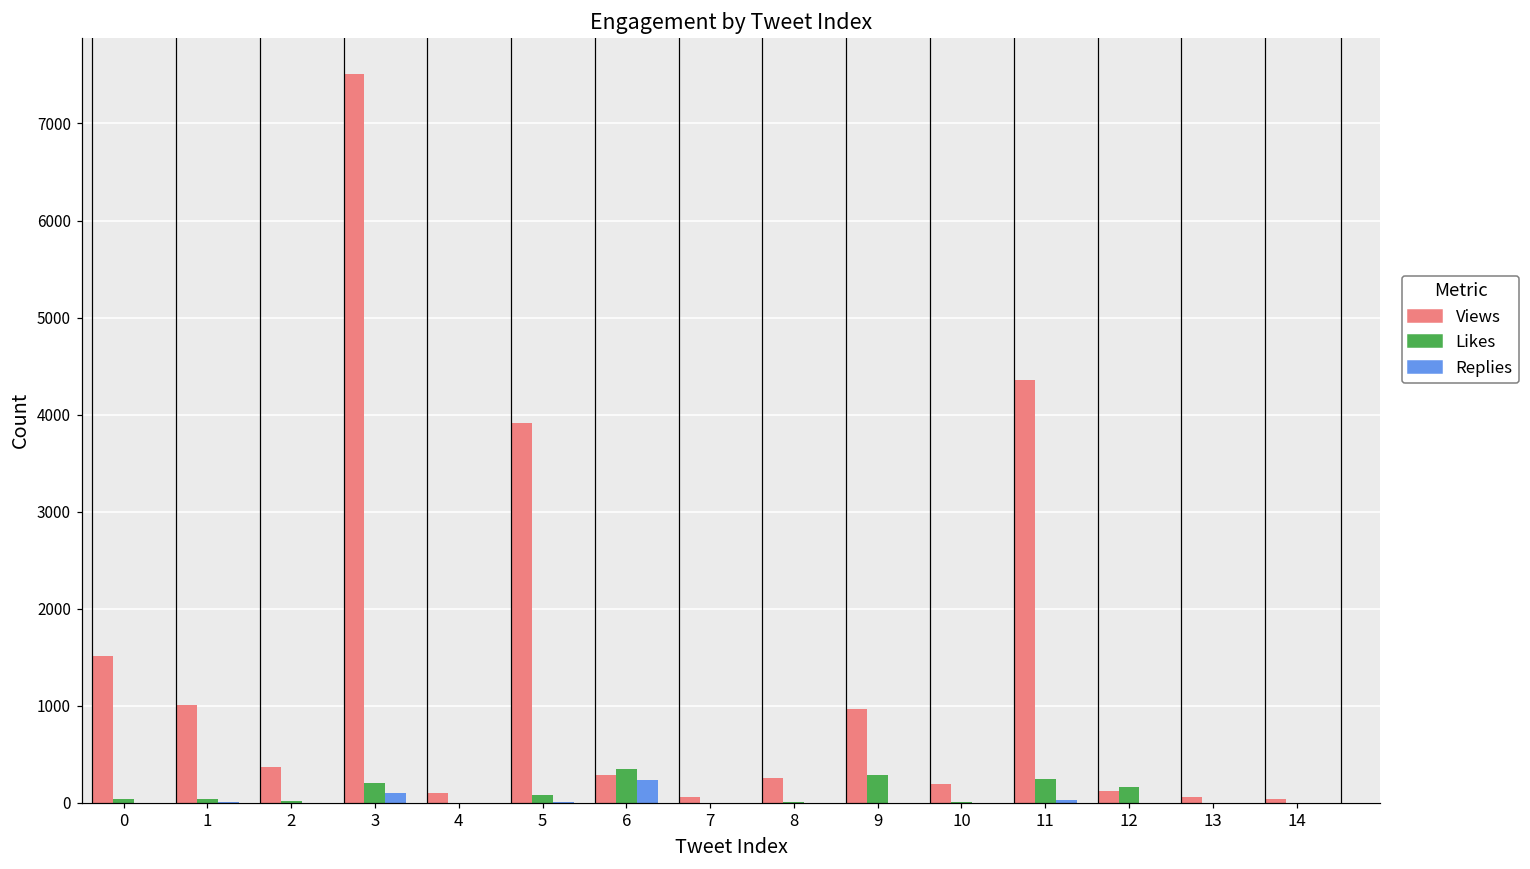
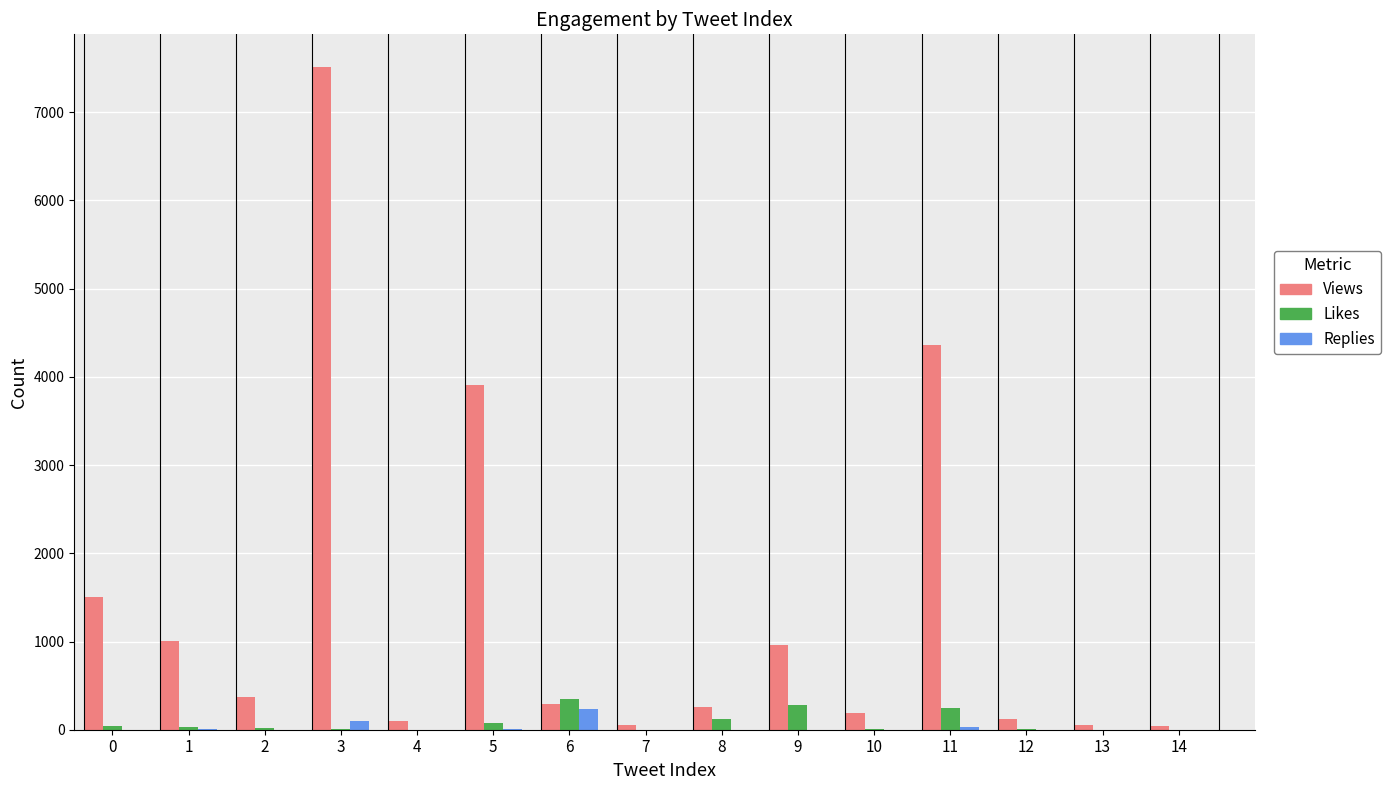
  {
    "Views": {
      "0": 1500,
      "1": 1000,
      "2": 400,
      "3": 7500,
      "4": 100,
      "5": 3900,
      "6": 300,
      "7": 100,
      "8": 300,
      "9": 1000,
      "10": 200,
      "11": 4400,
      "12": 100,
      "13": 100,
      "14": 0
    },
    "Likes": {
      "0": 0,
      "1": 0,
-     "3": 200,
+     "3": 0,
      "5": 100,
      "6": 300,
      "7": 0,
-     "8": 0,
+     "8": 100,
      "9": 300,
      "11": 200,
-     "12": 200,
+     "12": 0,
      "14": 0
    },
    "Replies": {
      "3": 100,
      "4": 0,
      "6": 200,
      "7": 0,
      "9": 0,
      "11": 0,
      "12": 0,
      "13": 0,
      "14": 0
    }
  }
